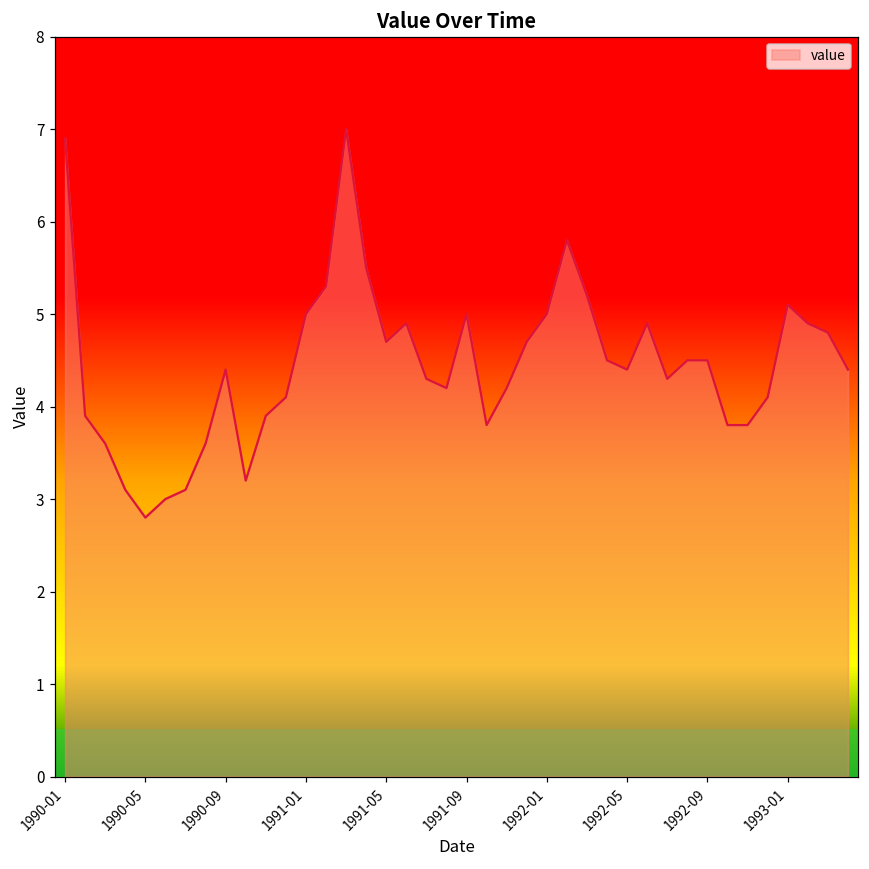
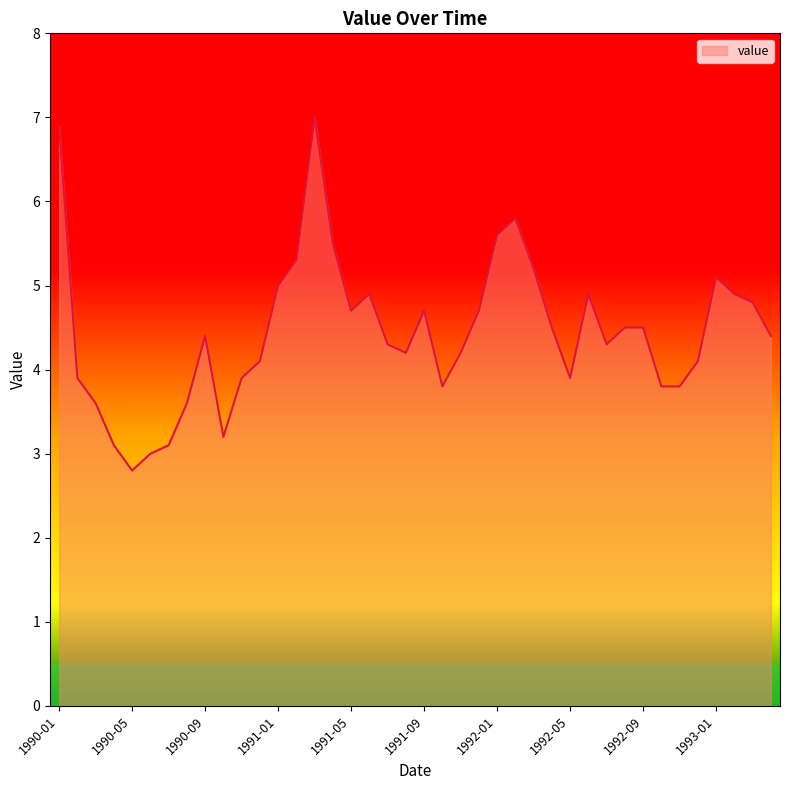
  {
    "1990-01": 6.9,
    "1990-05": 2.8,
    "1990-09": 4.4,
    "1991-01": 5.0,
    "1991-05": 4.7,
-   "1991-09": 5.0,
-   "1992-01": 5.0,
-   "1992-05": 4.4,
+   "1991-09": 4.7,
+   "1992-01": 5.6,
+   "1992-05": 3.9,
    "1992-09": 4.5,
    "1993-01": 5.1
  }
